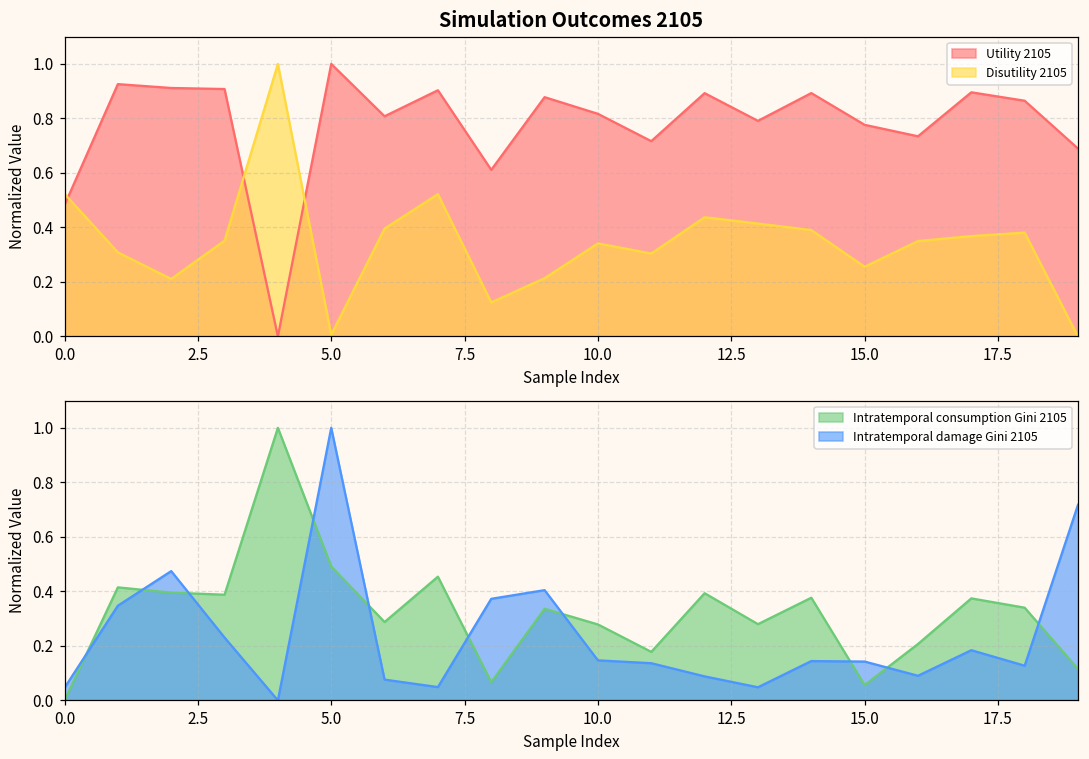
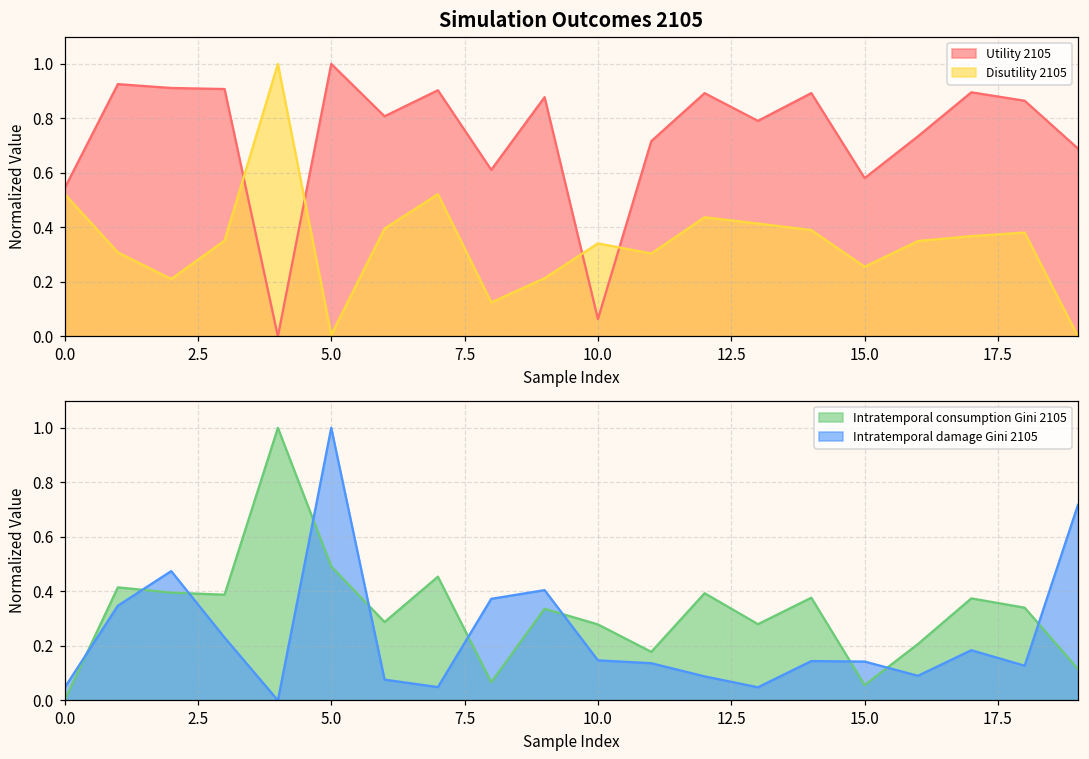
  {
    "Simulation Outcomes 2105": {
      "Utility 2105": {
-       "0.0": 0.48,
+       "0.0": 0.54,
        "5.0": 1.00,
-       "10.0": 0.82,
-       "15.0": 0.78
+       "10.0": 0.06,
+       "15.0": 0.58
      },
      "Disutility 2105": {
        "0.0": 0.52,
        "5.0": 0.01,
        "10.0": 0.34,
        "15.0": 0.26
      }
    }
  }
